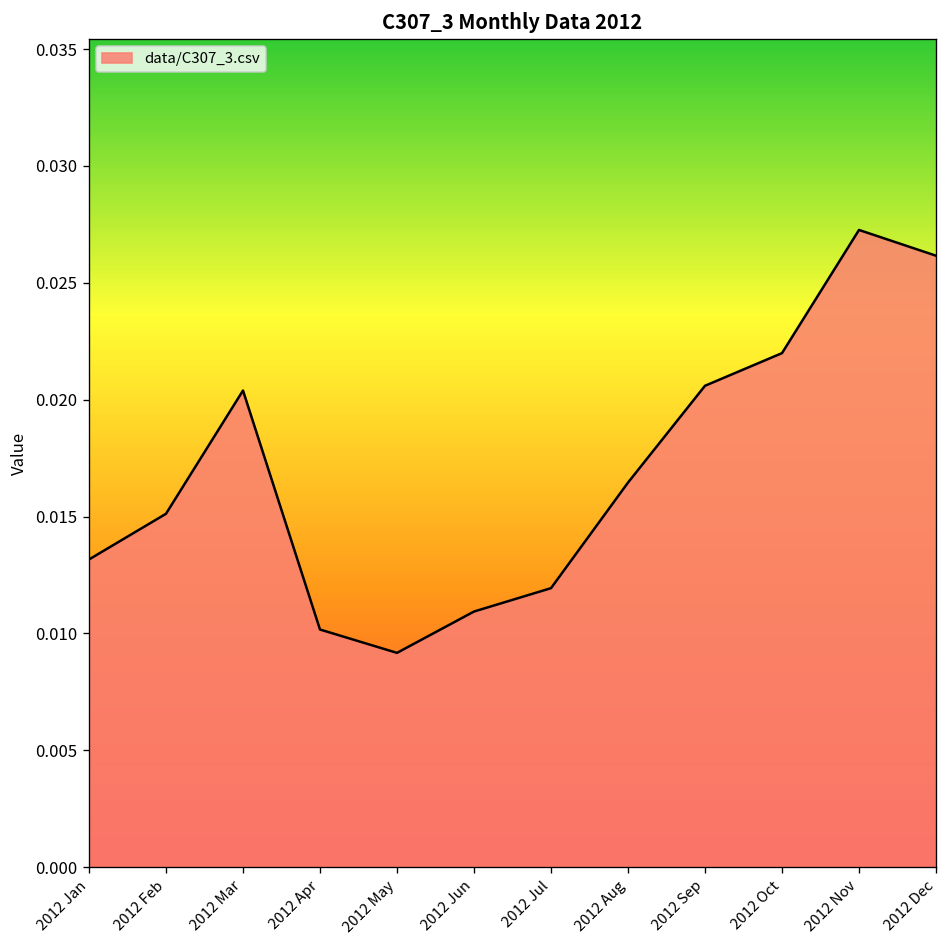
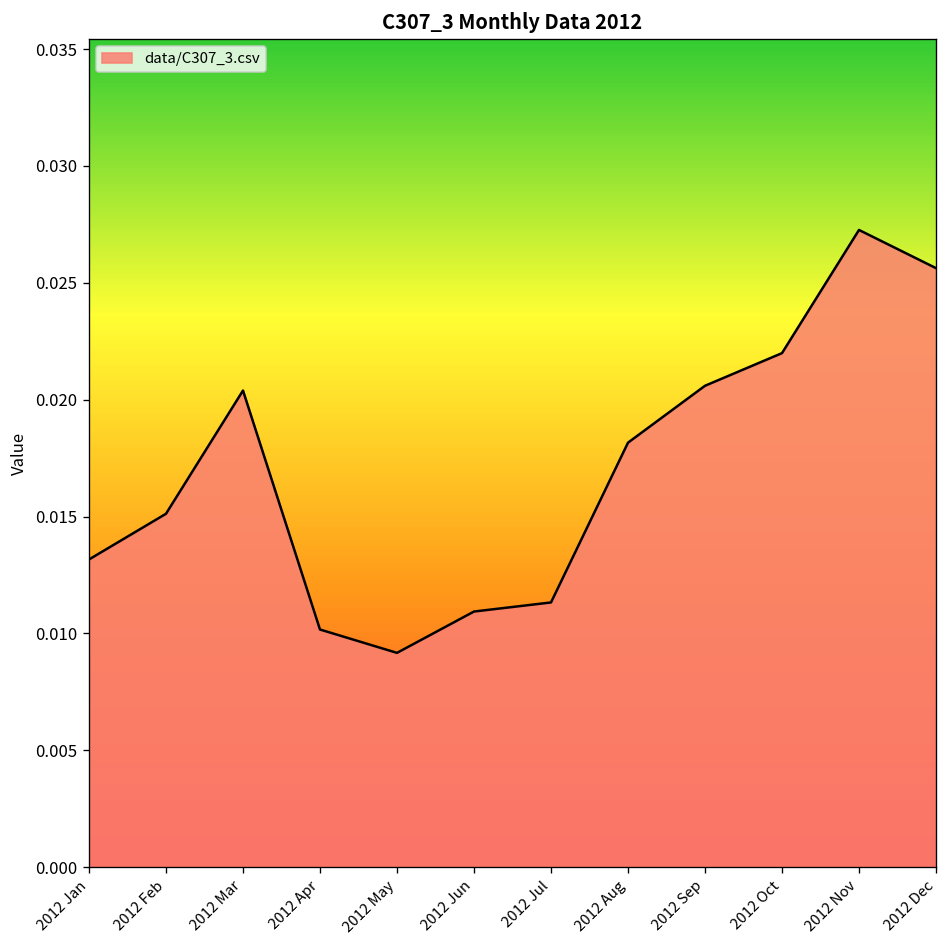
  {
    "2012 Jan": 0.0132,
    "2012 Feb": 0.0151,
    "2012 Mar": 0.0204,
    "2012 Apr": 0.0102,
    "2012 May": 0.0092,
    "2012 Jun": 0.0109,
-   "2012 Jul": 0.0119,
-   "2012 Aug": 0.0165,
+   "2012 Jul": 0.0113,
+   "2012 Aug": 0.0182,
    "2012 Sep": 0.0206,
    "2012 Oct": 0.0220,
    "2012 Nov": 0.0273,
-   "2012 Dec": 0.0262
+   "2012 Dec": 0.0256
  }
